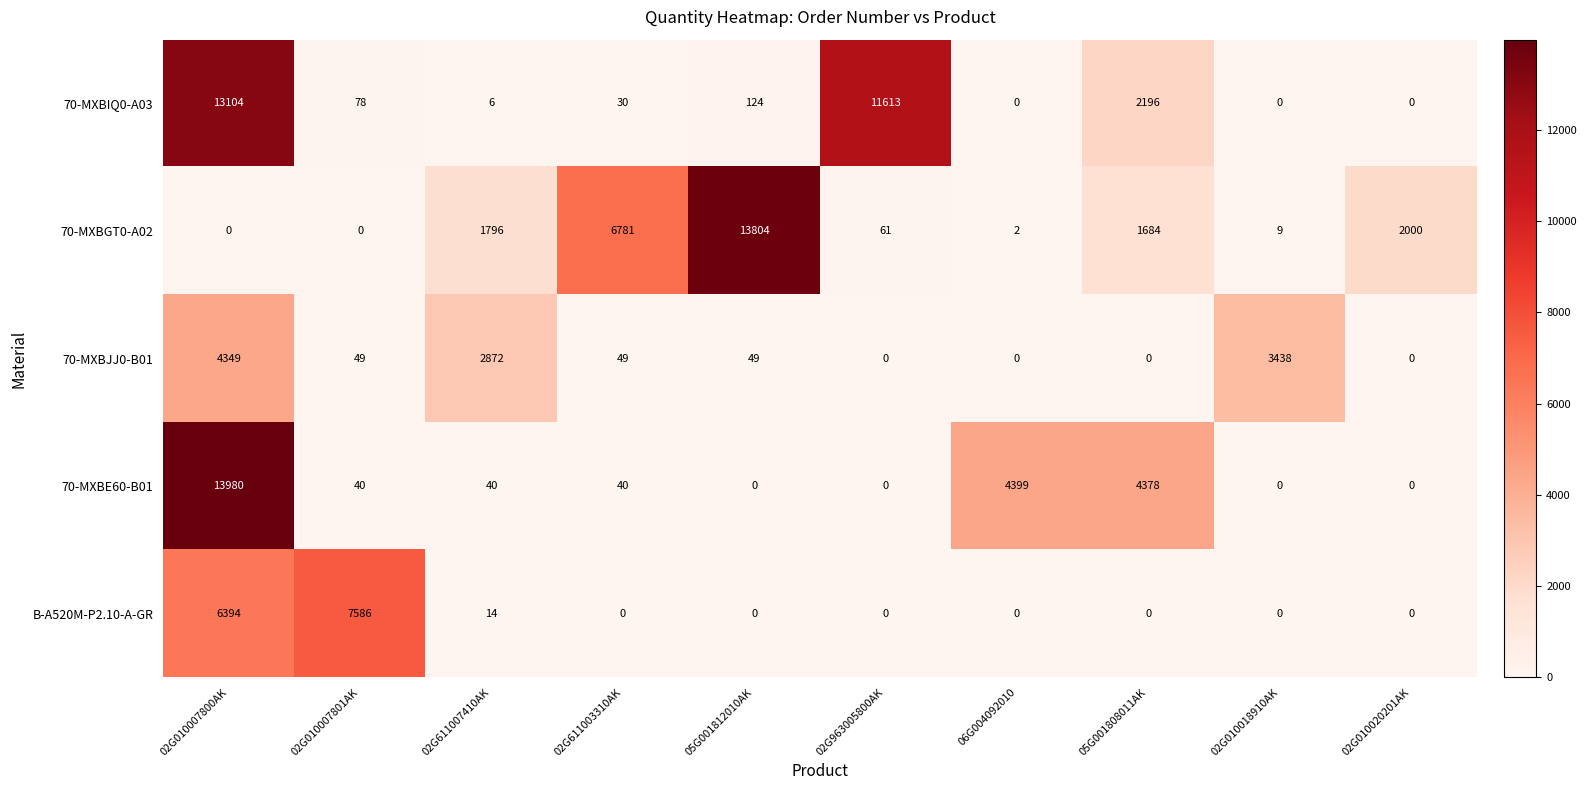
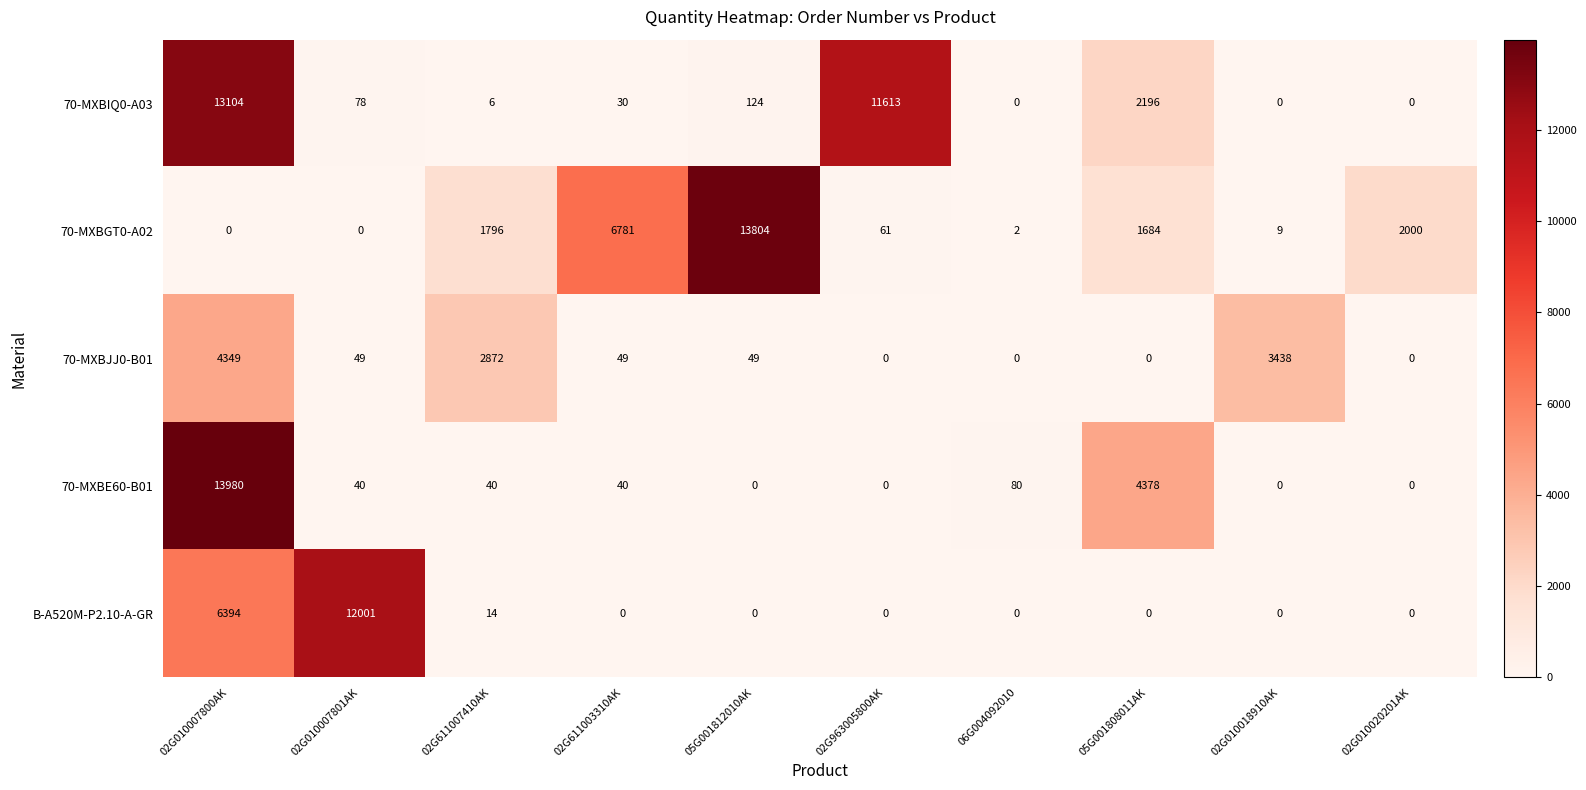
  {
    "70-MXBIQ0-A03": {
      "02G010007800AK": 13104,
      "02G010007801AK": 78,
      "02G611007410AK": 6,
      "02G611003310AK": 30,
      "05G001812010AK": 124,
      "02G963005800AK": 11613,
      "06G004092010": 0,
      "05G001808011AK": 2196,
      "02G010018910AK": 0,
      "02G010020201AK": 0
    },
    "70-MXBGT0-A02": {
      "02G010007800AK": 0,
      "02G010007801AK": 0,
      "02G611007410AK": 1796,
      "02G611003310AK": 6781,
      "05G001812010AK": 13804,
      "02G963005800AK": 61,
      "06G004092010": 2,
      "05G001808011AK": 1684,
      "02G010018910AK": 9,
      "02G010020201AK": 2000
    },
    "70-MXBJJ0-B01": {
      "02G010007800AK": 4349,
      "02G010007801AK": 49,
      "02G611007410AK": 2872,
      "02G611003310AK": 49,
      "05G001812010AK": 49,
      "02G963005800AK": 0,
      "06G004092010": 0,
      "05G001808011AK": 0,
      "02G010018910AK": 3438,
      "02G010020201AK": 0
    },
    "70-MXBE60-B01": {
      "02G010007800AK": 13980,
      "02G010007801AK": 40,
      "02G611007410AK": 40,
      "02G611003310AK": 40,
      "05G001812010AK": 0,
      "02G963005800AK": 0,
-     "06G004092010": 4399,
+     "06G004092010": 80,
      "05G001808011AK": 4378,
      "02G010018910AK": 0,
      "02G010020201AK": 0
    },
    "B-A520M-P2.10-A-GR": {
      "02G010007800AK": 6394,
-     "02G010007801AK": 7586,
+     "02G010007801AK": 12001,
      "02G611007410AK": 14,
      "02G611003310AK": 0,
      "05G001812010AK": 0,
      "02G963005800AK": 0,
      "06G004092010": 0,
      "05G001808011AK": 0,
      "02G010018910AK": 0,
      "02G010020201AK": 0
    }
  }
